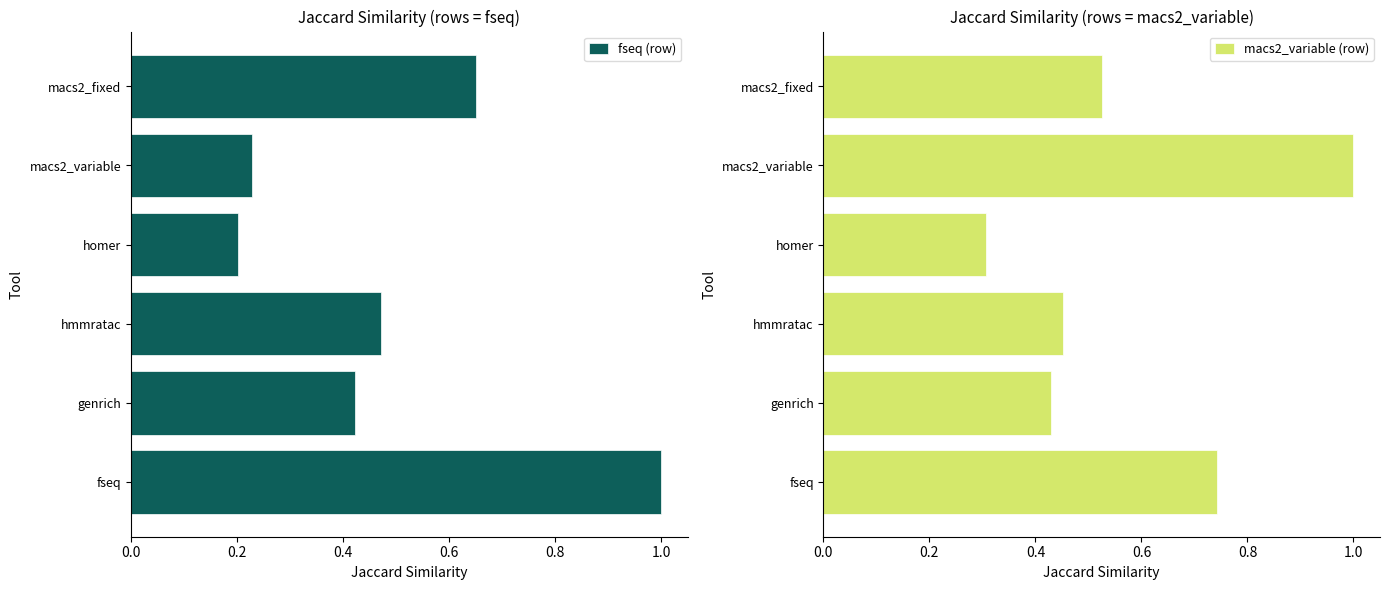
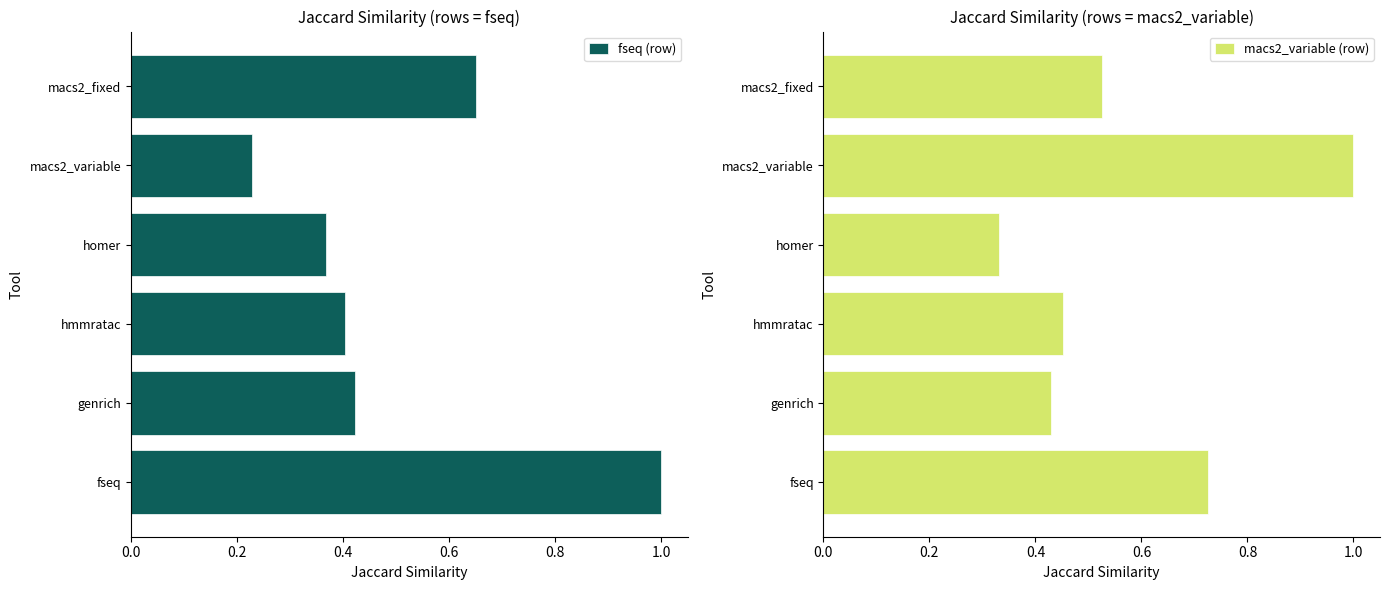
  {
    "Jaccard Similarity (rows = fseq)": {
      "macs2_fixed": 0.65,
      "macs2_variable": 0.23,
-     "homer": 0.20,
-     "hmmratac": 0.47,
+     "homer": 0.37,
+     "hmmratac": 0.40,
      "genrich": 0.42,
      "fseq": 1.00
    },
    "Jaccard Similarity (rows = macs2_variable)": {
      "macs2_fixed": 0.53,
      "macs2_variable": 1.00,
-     "homer": 0.31,
+     "homer": 0.33,
      "hmmratac": 0.45,
      "genrich": 0.43,
-     "fseq": 0.74
+     "fseq": 0.73
    }
  }
